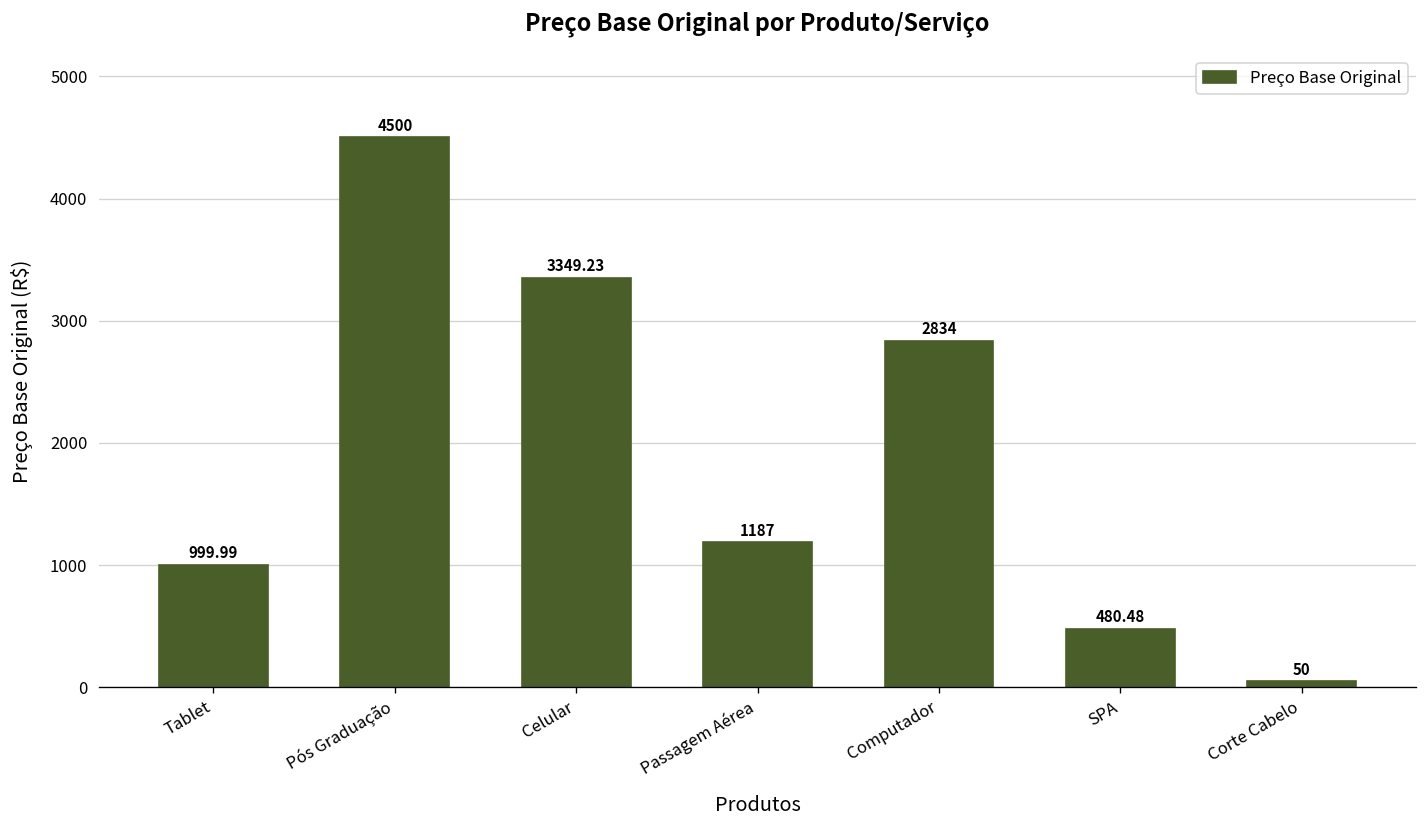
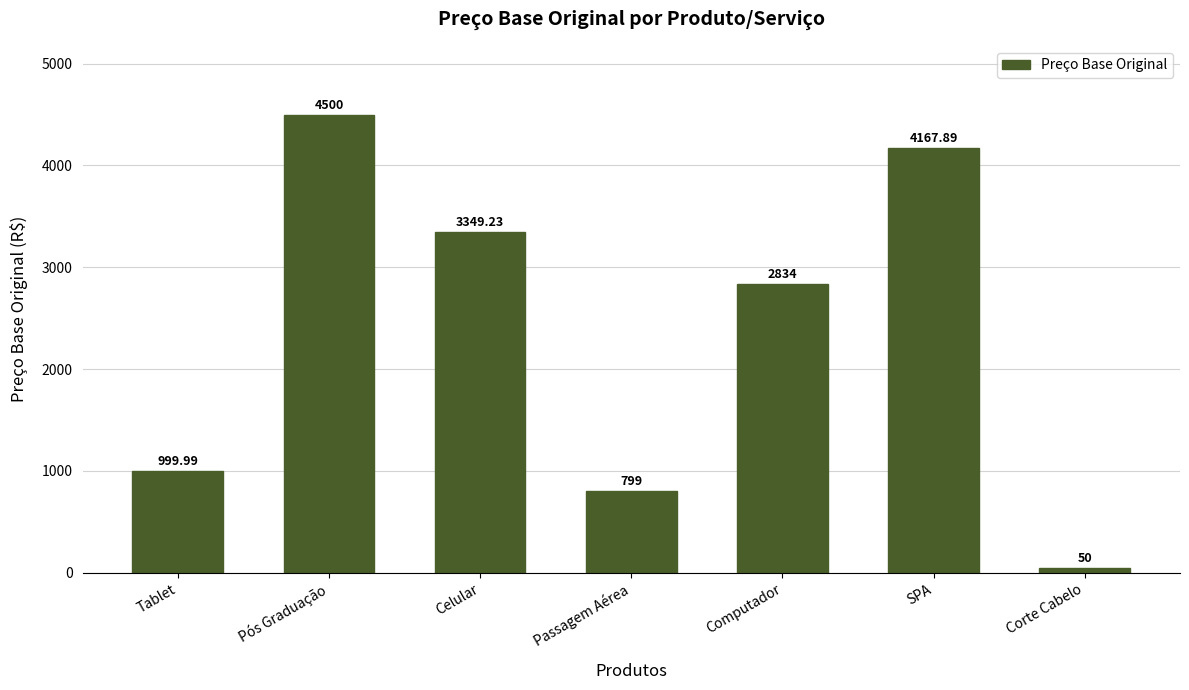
  {
    "Tablet": 999.99,
    "Pós Graduação": 4500,
    "Celular": 3349.23,
-   "Passagem Aérea": 1187,
+   "Passagem Aérea": 799,
    "Computador": 2834,
-   "SPA": 480.48,
+   "SPA": 4167.89,
    "Corte Cabelo": 50
  }
